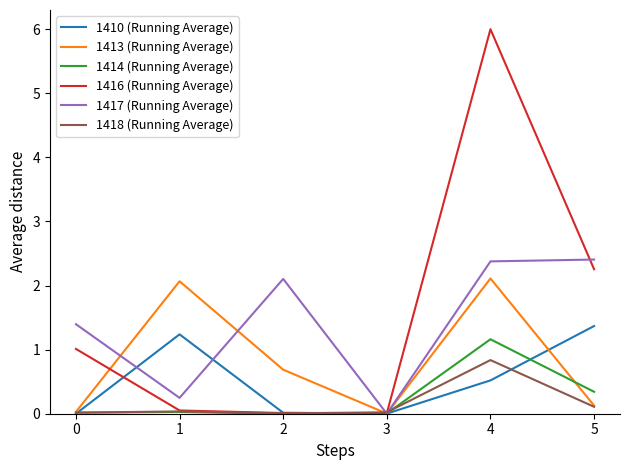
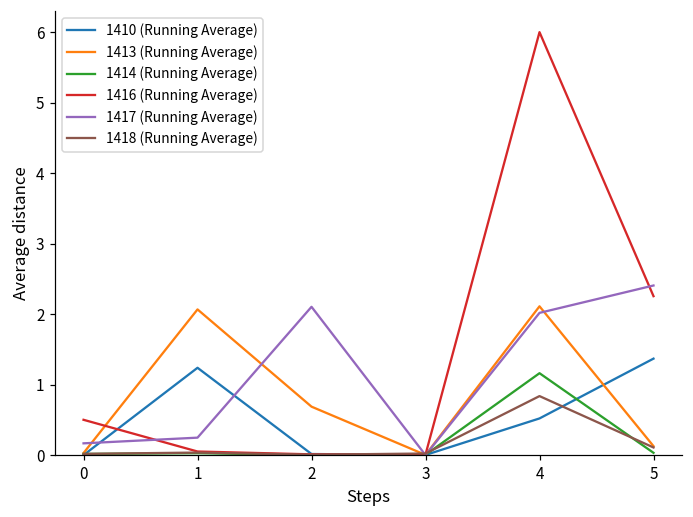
  {
    "1410 (Running Average)": {
      "1": 1.2,
      "4": 0.5,
      "5": 1.4
    },
    "1413 (Running Average)": {
      "1": 2.1,
      "2": 0.7,
      "4": 2.1
    },
    "1414 (Running Average)": {
      "4": 1.2,
-     "5": 0.3
+     "5": 0.0
    },
    "1416 (Running Average)": {
-     "0": 1.0,
+     "0": 0.5,
      "4": 6.0,
      "5": 2.3
    },
    "1417 (Running Average)": {
-     "0": 1.4,
+     "0": 0.2,
      "1": 0.2,
      "2": 2.1,
-     "4": 2.4,
+     "4": 2.0,
      "5": 2.4
    },
    "1418 (Running Average)": {
      "4": 0.8
    }
  }
